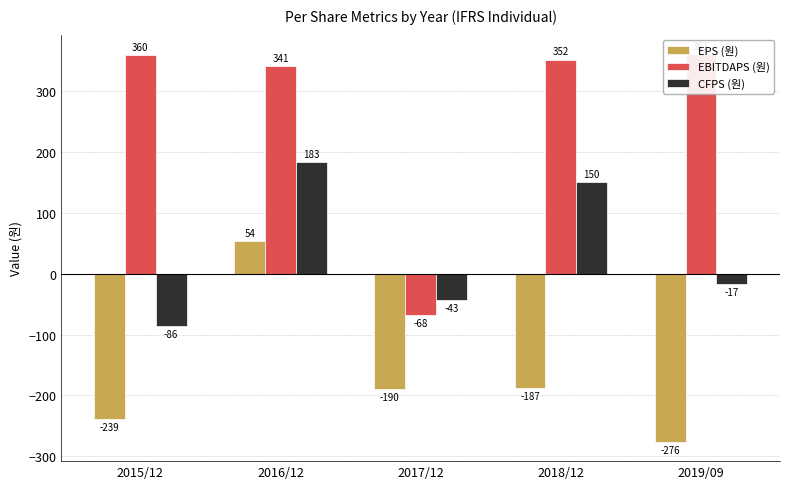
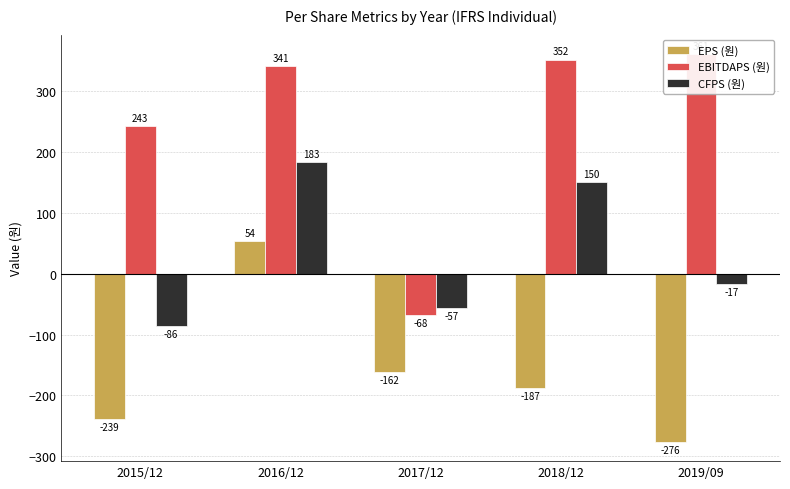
  {
    "EPS (원)": {
      "2015/12": -239,
      "2016/12": 54,
-     "2017/12": -190,
+     "2017/12": -162,
      "2018/12": -187,
      "2019/09": -276
    },
    "EBITDAPS (원)": {
-     "2015/12": 360,
+     "2015/12": 243,
      "2016/12": 341,
      "2017/12": -68,
      "2018/12": 352
    },
    "CFPS (원)": {
      "2015/12": -86,
      "2016/12": 183,
-     "2017/12": -43,
+     "2017/12": -57,
      "2018/12": 150,
      "2019/09": -17
    }
  }
